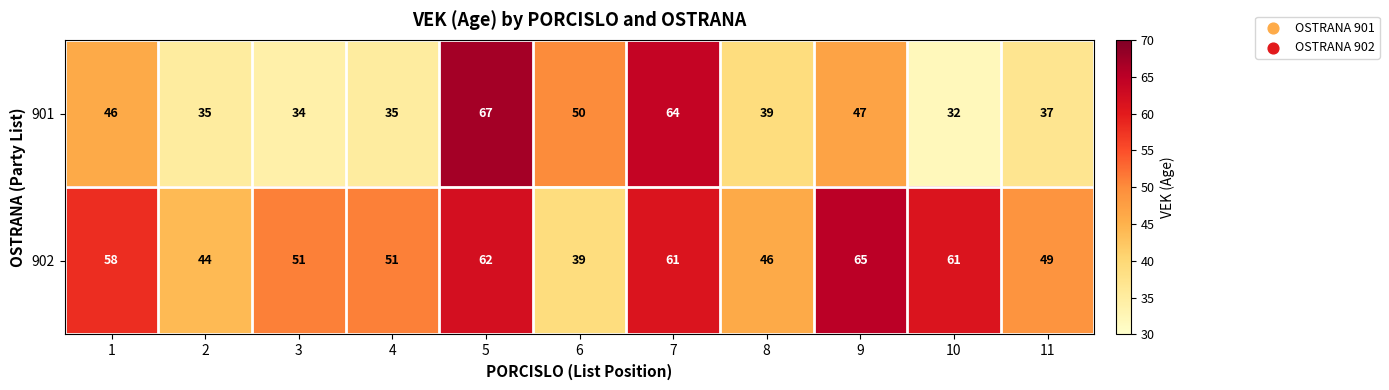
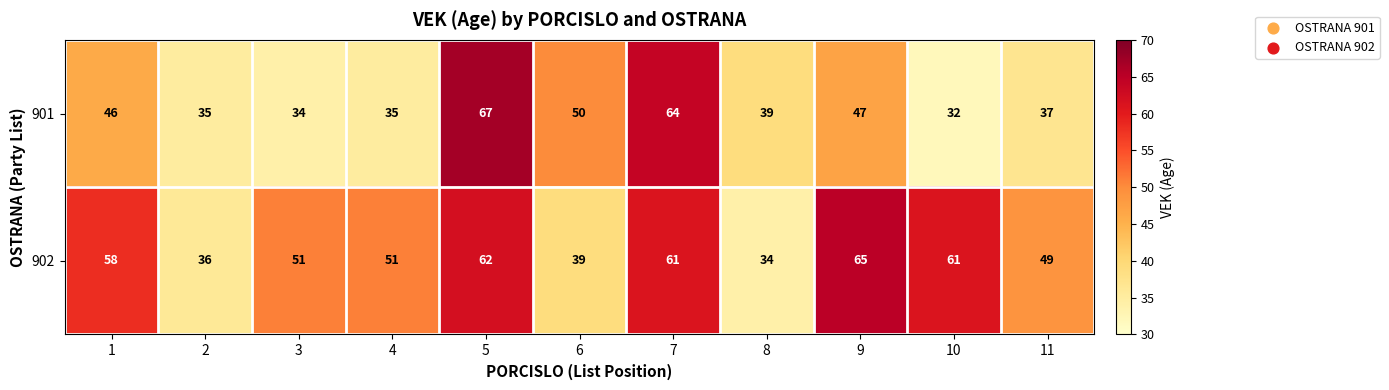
  {
    "901": {
      "1": 46,
      "2": 35,
      "3": 34,
      "4": 35,
      "5": 67,
      "6": 50,
      "7": 64,
      "8": 39,
      "9": 47,
      "10": 32,
      "11": 37
    },
    "902": {
      "1": 58,
-     "2": 44,
+     "2": 36,
      "3": 51,
      "4": 51,
      "5": 62,
      "6": 39,
      "7": 61,
-     "8": 46,
+     "8": 34,
      "9": 65,
      "10": 61,
      "11": 49
    }
  }
